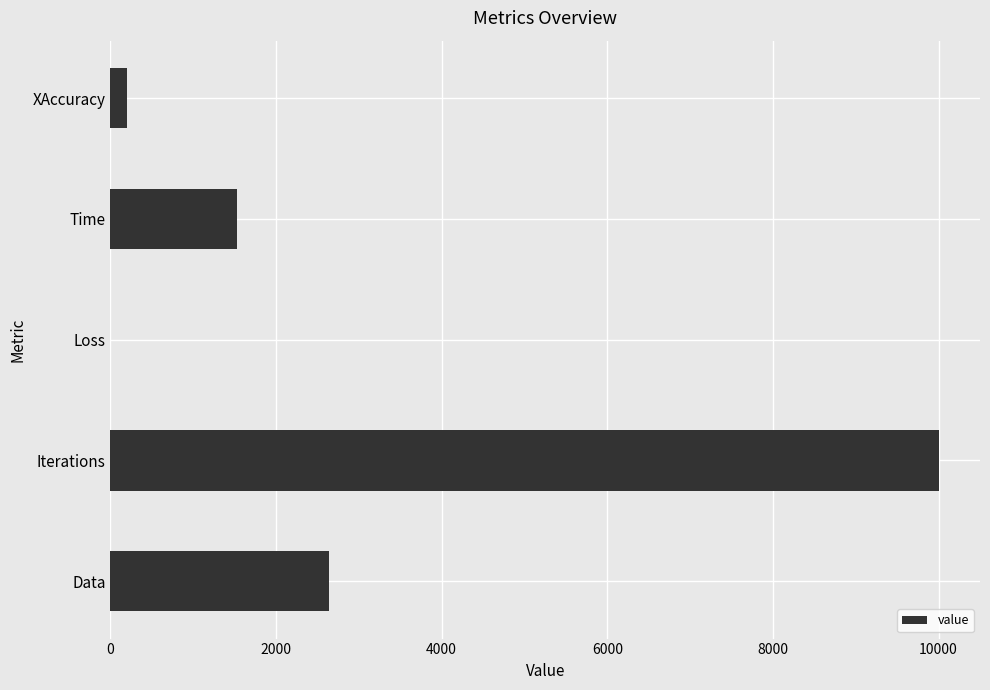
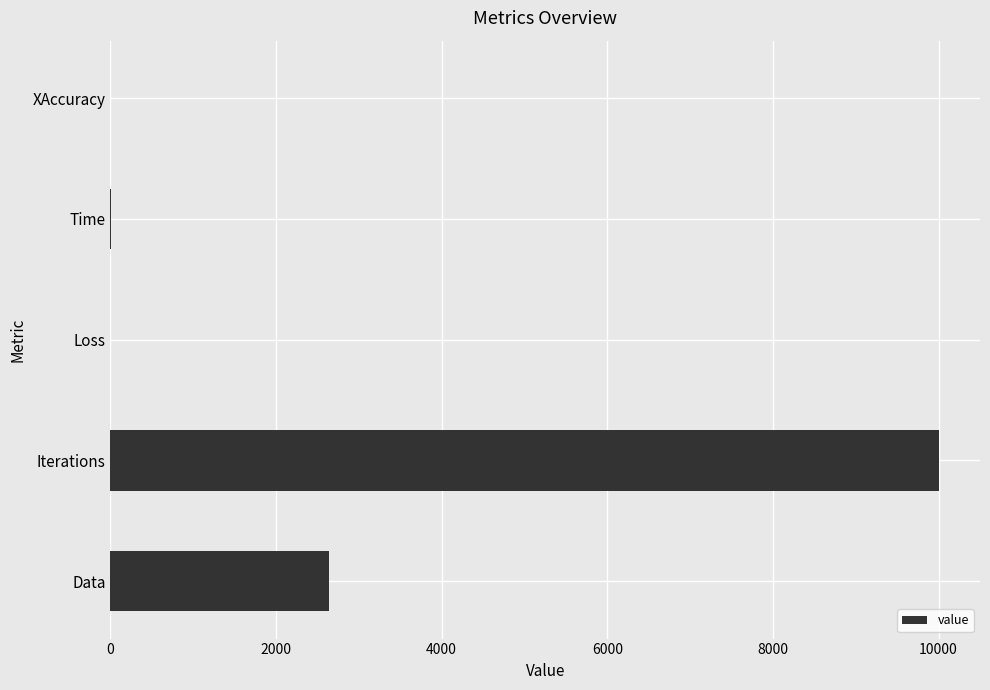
  {
-   "XAccuracy": 200,
-   "Time": 1500,
+   "XAccuracy": 0,
+   "Time": 0,
    "Iterations": 10000,
    "Data": 2600
  }
